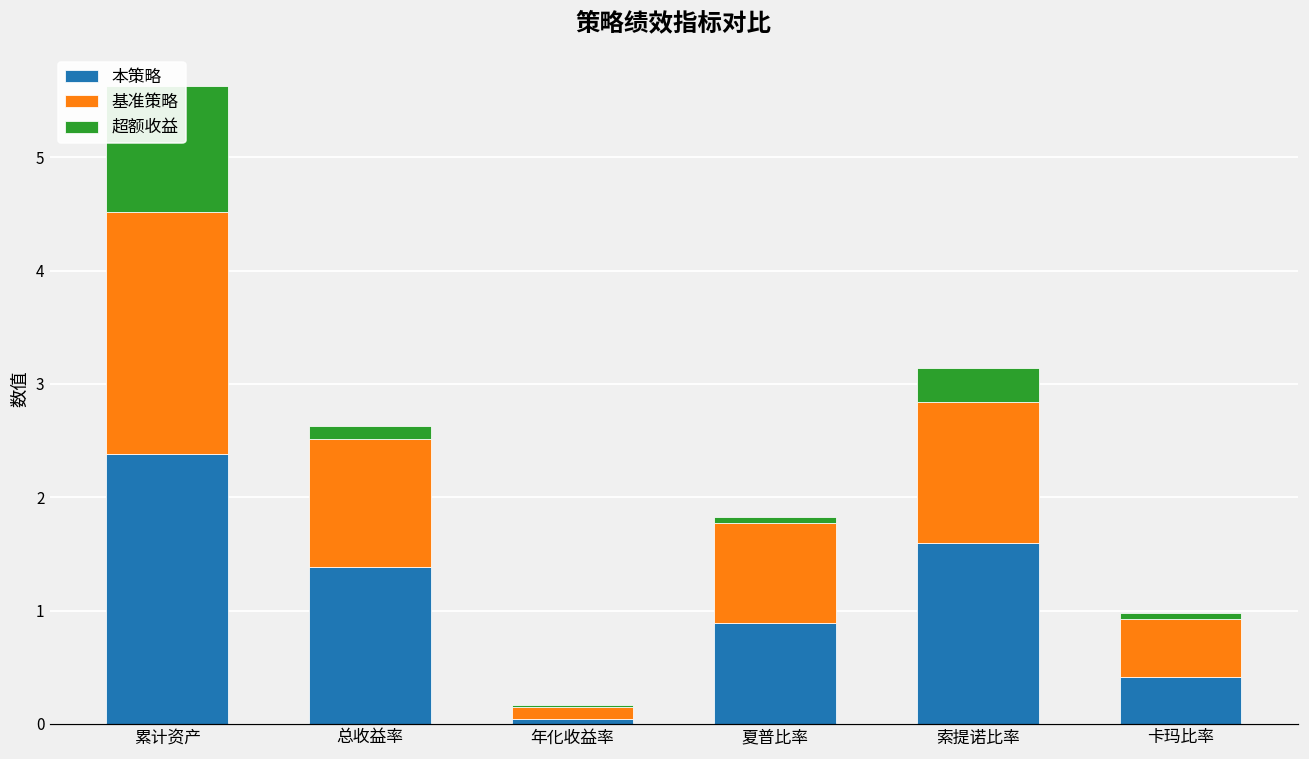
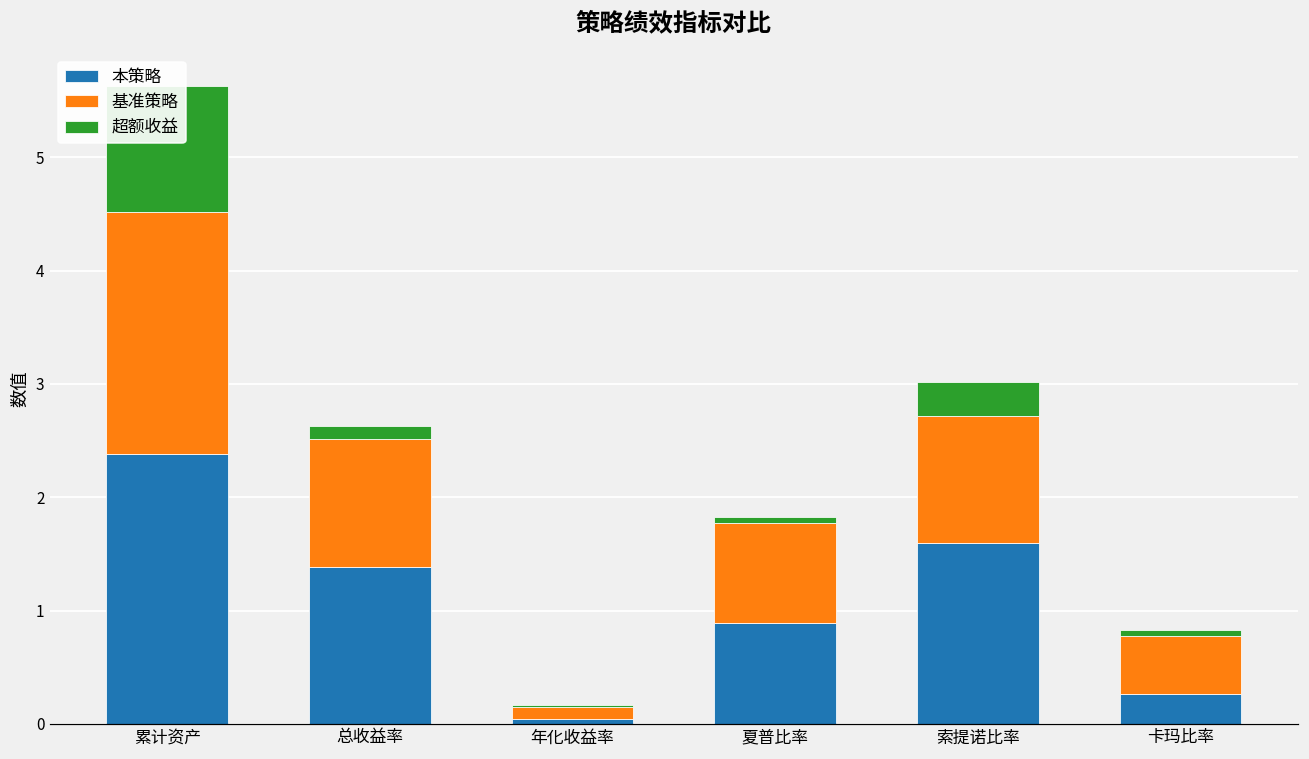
  {
    "本策略": {
      "累计资产": 2.38,
      "总收益率": 1.38,
      "年化收益率": 0.04,
      "夏普比率": 0.89,
      "索提诺比率": 1.59,
-     "卡玛比率": 0.41
+     "卡玛比率": 0.27
    },
    "基准策略": {
      "累计资产": 2.13,
      "总收益率": 1.14,
      "年化收益率": 0.11,
      "夏普比率": 0.89,
-     "索提诺比率": 1.24,
+     "索提诺比率": 1.12,
      "卡玛比率": 0.51
    },
    "超额收益": {
      "总收益率": 0.12,
      "夏普比率": 0.05,
      "索提诺比率": 0.31,
      "卡玛比率": 0.05
    }
  }
